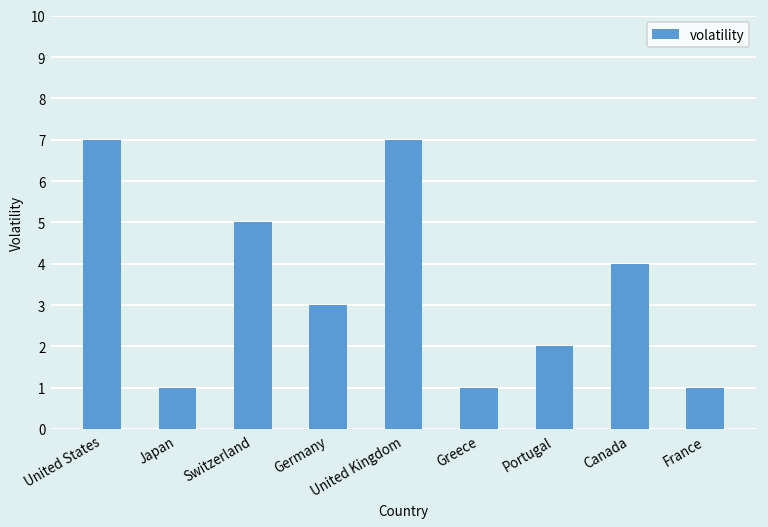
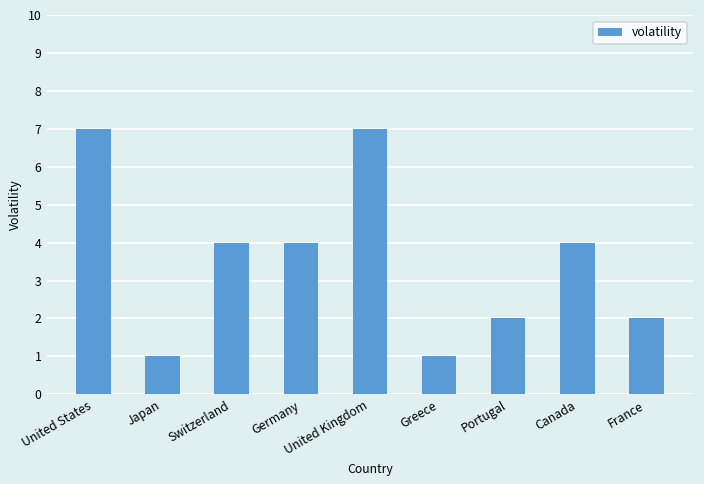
  {
    "United States": 7,
    "Japan": 1,
-   "Switzerland": 5,
-   "Germany": 3,
+   "Switzerland": 4,
+   "Germany": 4,
    "United Kingdom": 7,
    "Greece": 1,
    "Portugal": 2,
    "Canada": 4,
-   "France": 1
+   "France": 2
  }
